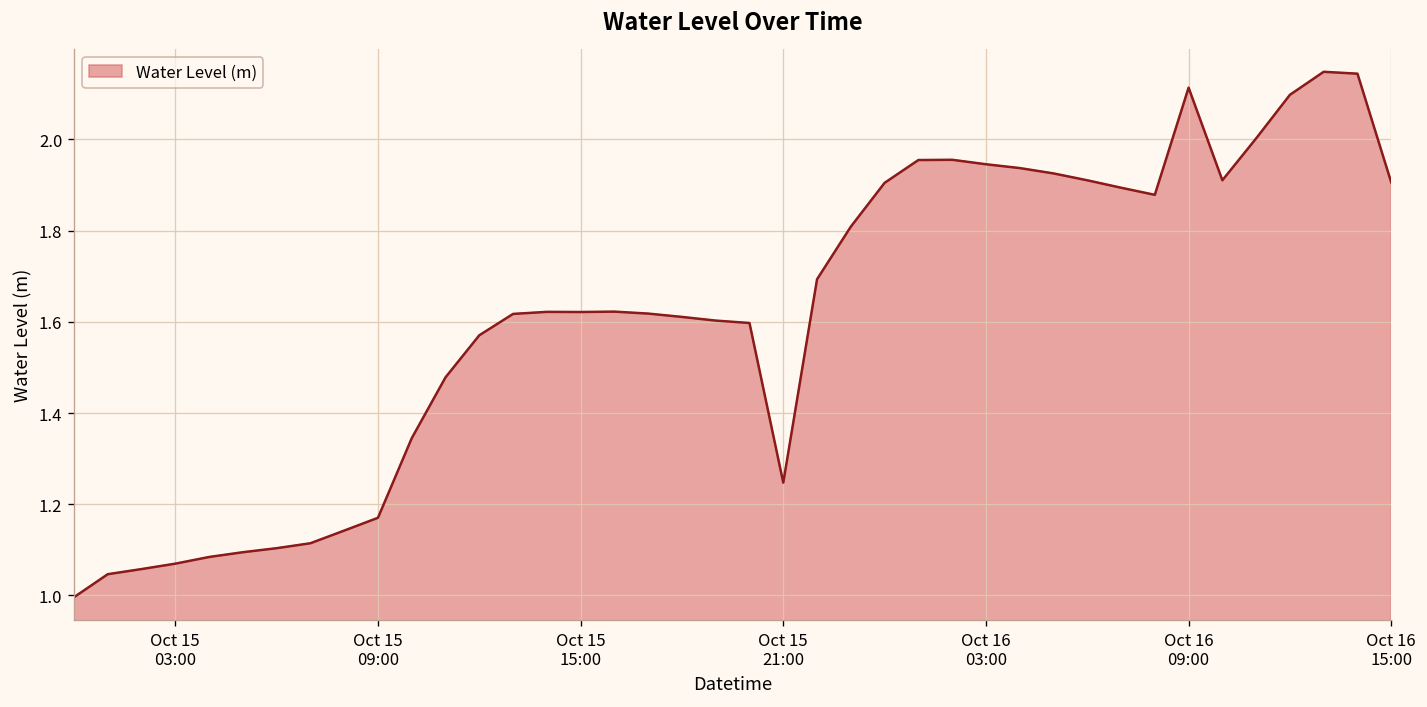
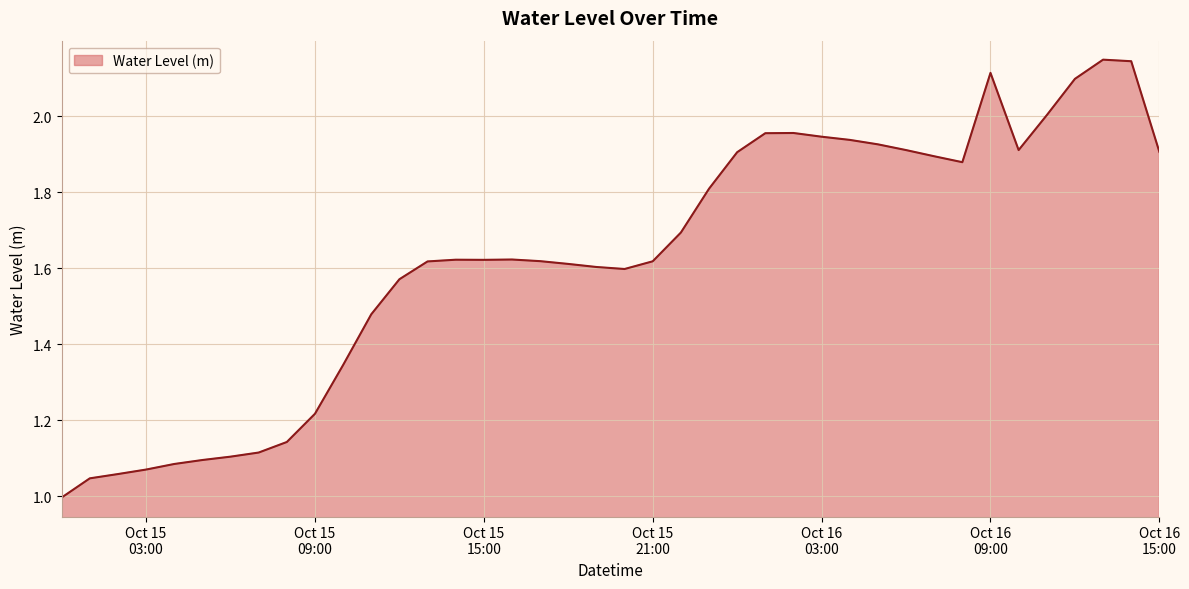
  {
    "Oct 15 03:00": 1.07,
-   "Oct 15 09:00": 1.17,
+   "Oct 15 09:00": 1.22,
    "Oct 15 15:00": 1.62,
-   "Oct 15 21:00": 1.25,
+   "Oct 15 21:00": 1.62,
    "Oct 16 03:00": 1.95,
    "Oct 16 09:00": 2.11,
    "Oct 16 15:00": 1.91
  }
